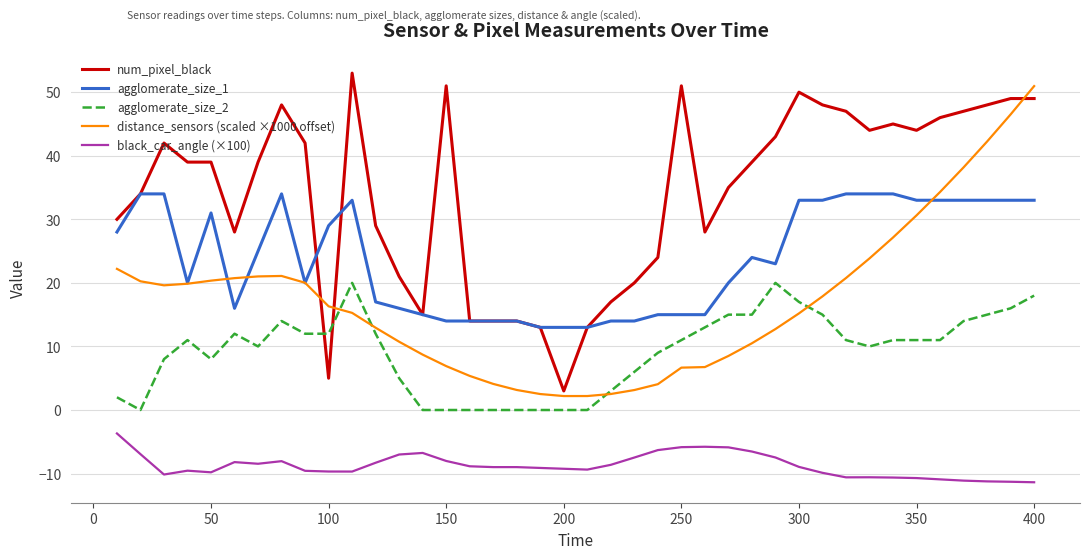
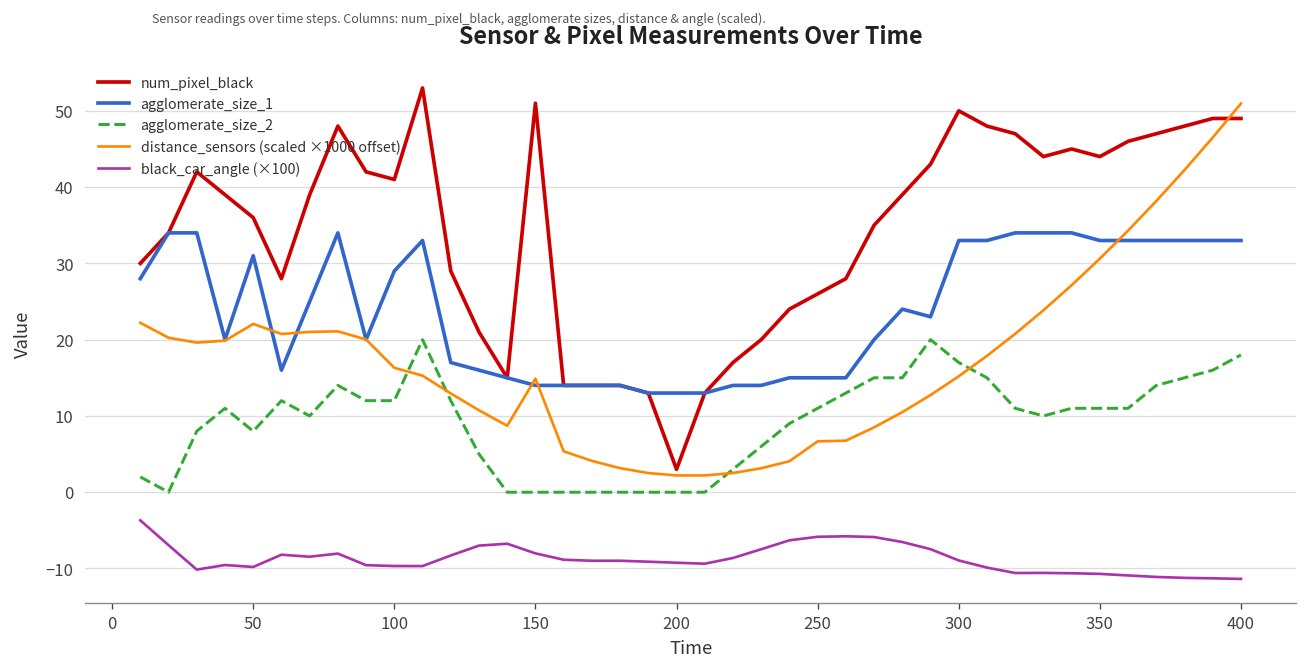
  {
    "num_pixel_black": {
-     "50": 39,
-     "100": 5,
+     "50": 36,
+     "100": 41,
      "150": 51,
      "200": 3,
-     "250": 51,
+     "250": 26,
      "300": 50,
      "350": 44,
      "400": 49
    },
    "agglomerate_size_1": {
      "50": 31,
      "100": 29,
      "150": 14,
      "200": 13,
      "250": 15,
      "300": 33,
      "350": 33,
      "400": 33
    },
    "agglomerate_size_2": {
      "50": 8,
      "100": 12,
      "150": 0,
      "200": 0,
      "250": 11,
      "300": 17,
      "350": 11,
      "400": 18
    },
    "distance_sensors (scaled ×1000 offset)": {
-     "50": 20,
+     "50": 22,
      "100": 16,
-     "150": 7,
+     "150": 15,
      "200": 2,
      "250": 7,
      "300": 15,
      "350": 31,
      "400": 51
    },
    "black_car_angle (×100)": {
      "50": -10,
      "100": -10,
      "150": -8,
      "200": -9,
      "250": -6,
      "300": -9,
      "350": -11,
      "400": -11
    }
  }
